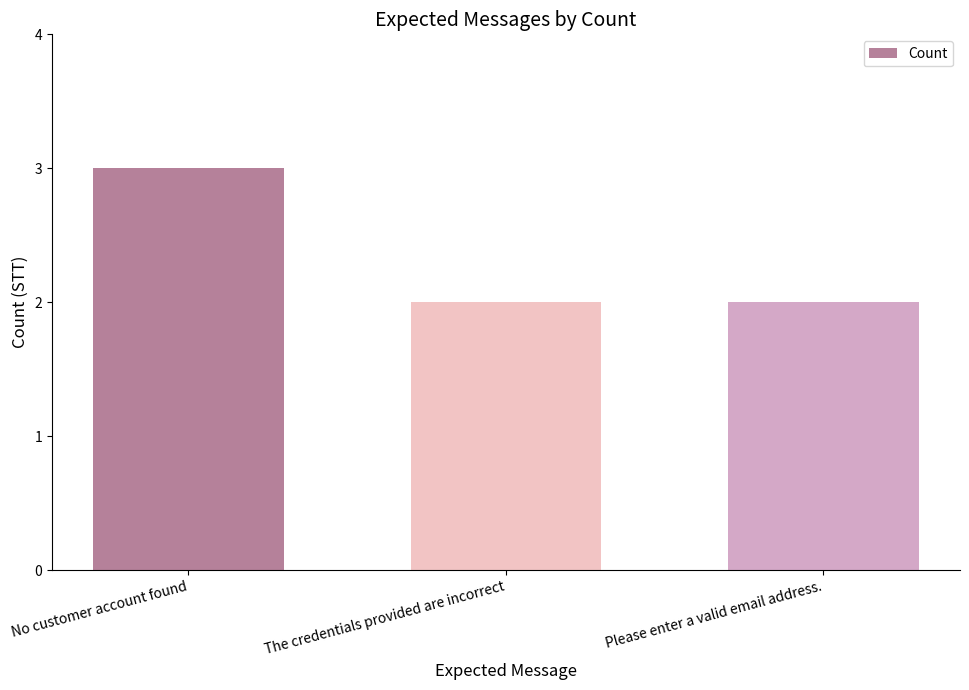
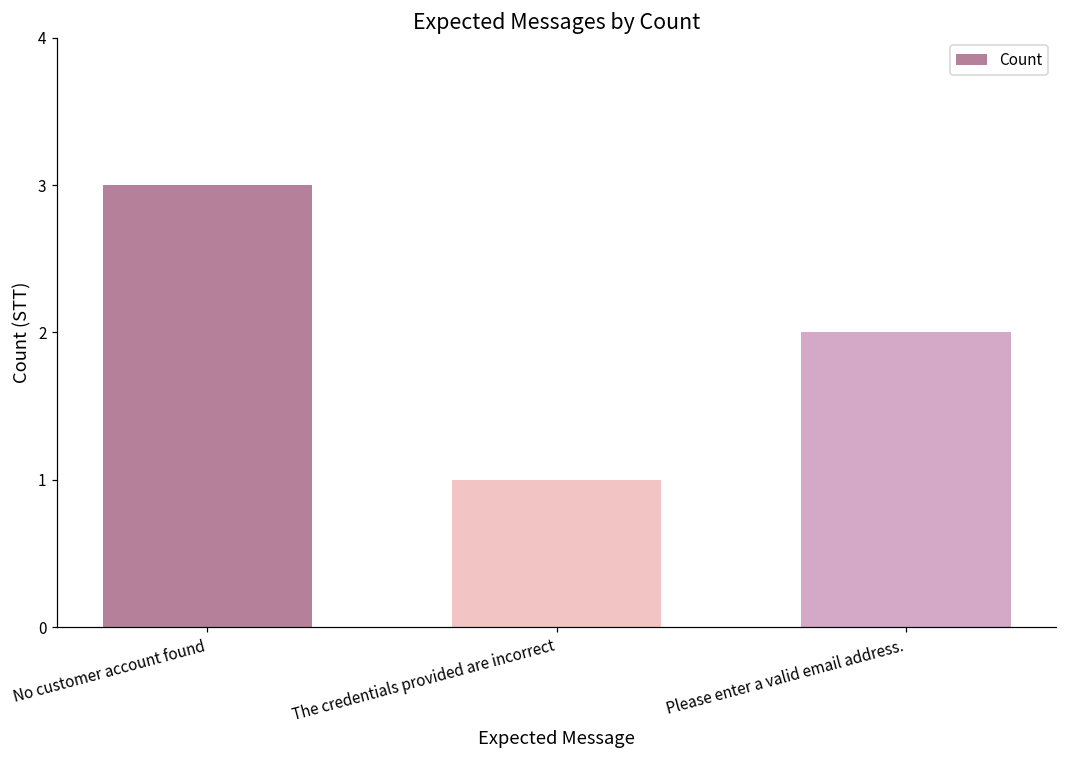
  {
    "No customer account found": 3,
-   "The credentials provided are incorrect": 2,
+   "The credentials provided are incorrect": 1,
    "Please enter a valid email address.": 2
  }
